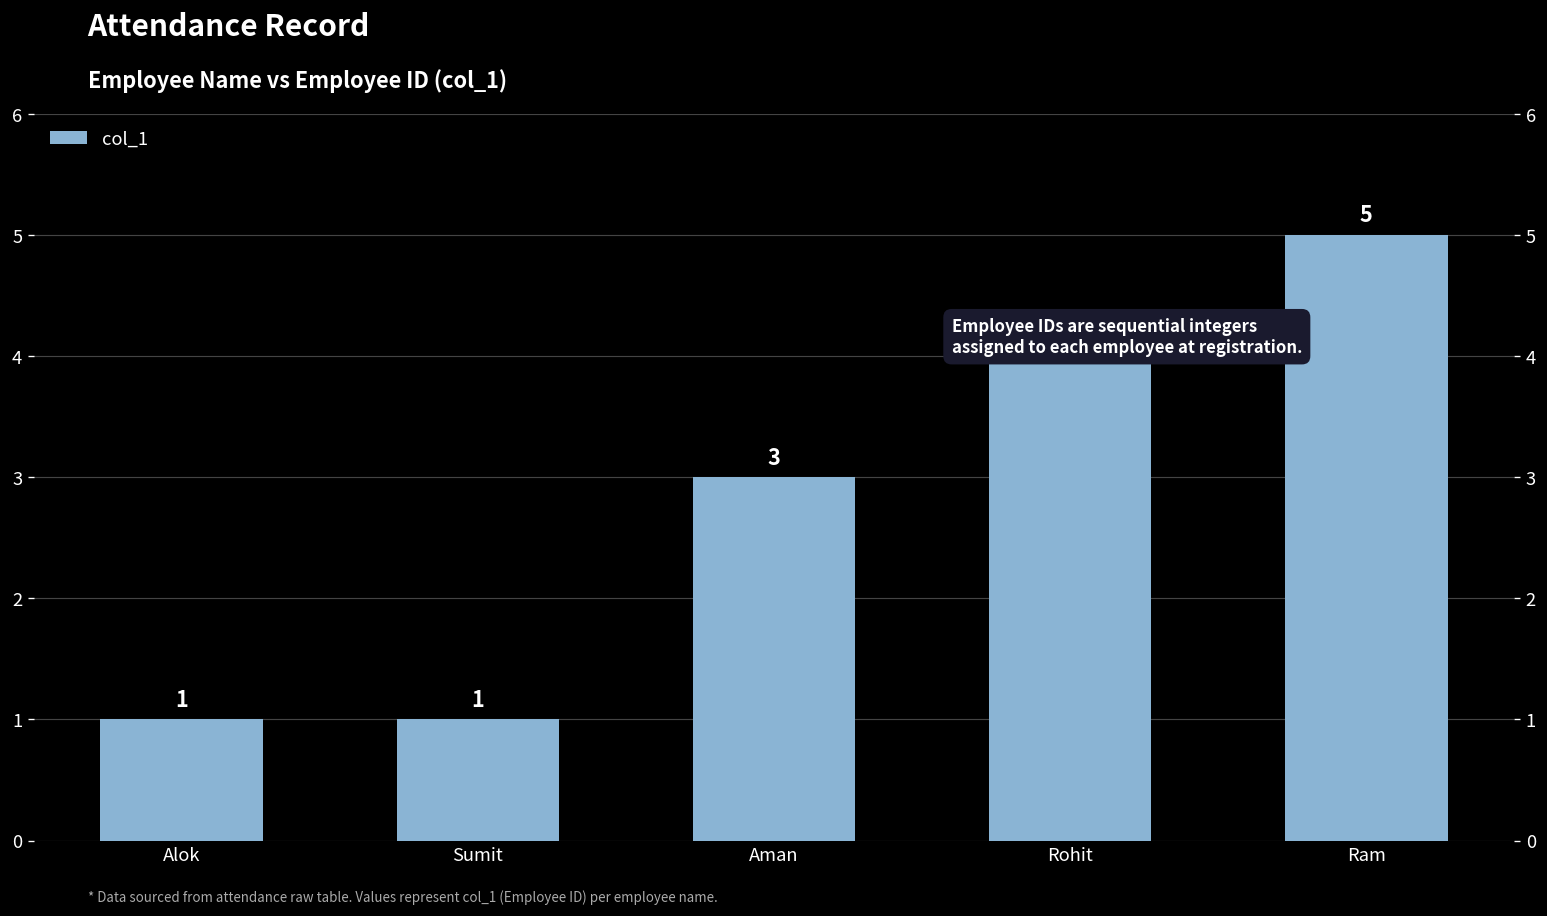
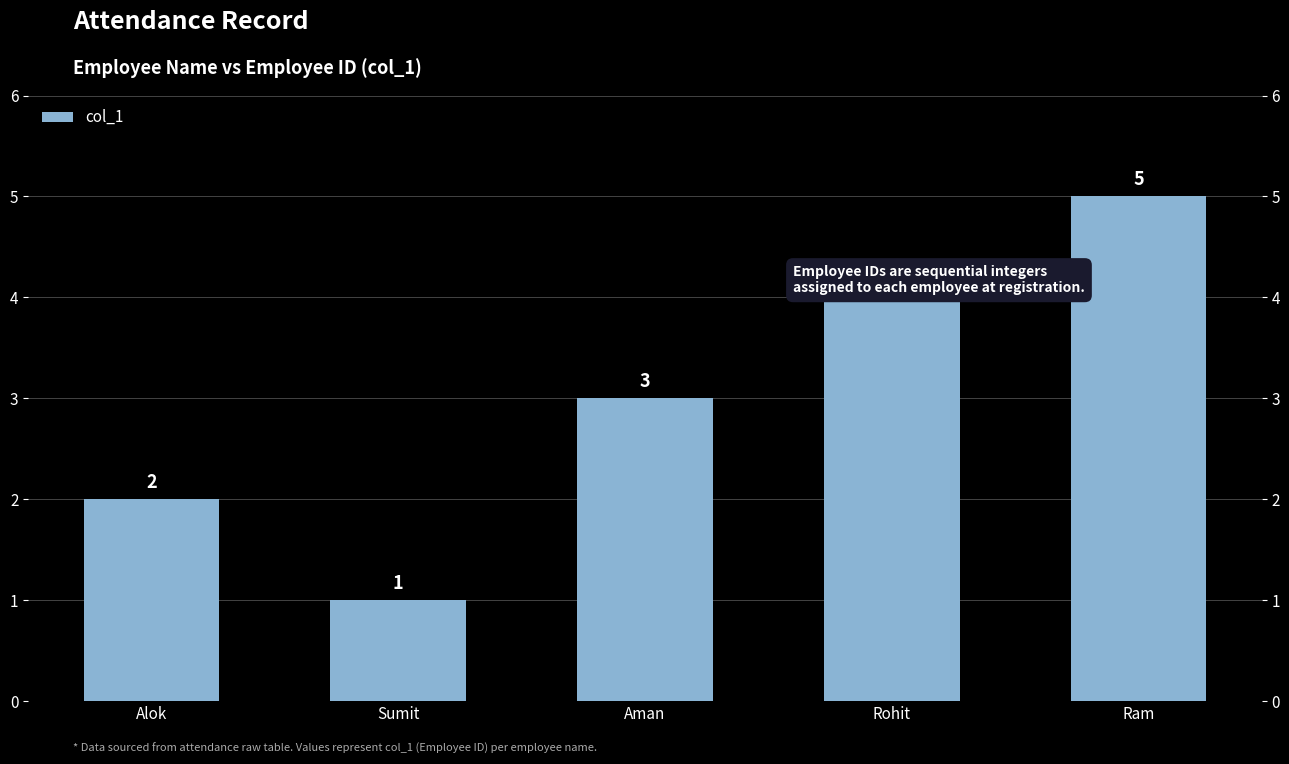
  {
-   "Alok": 1,
+   "Alok": 2,
    "Sumit": 1,
    "Aman": 3,
    "Ram": 5
  }
